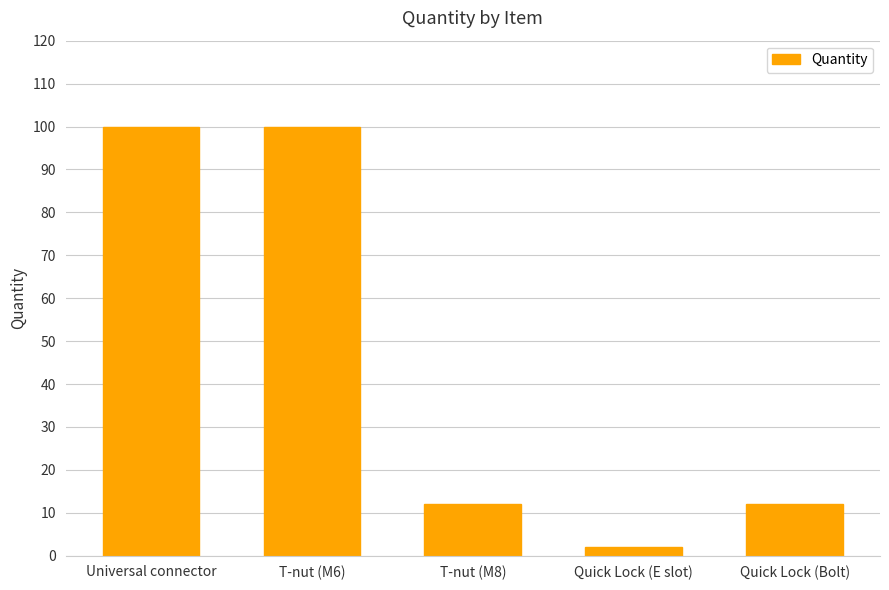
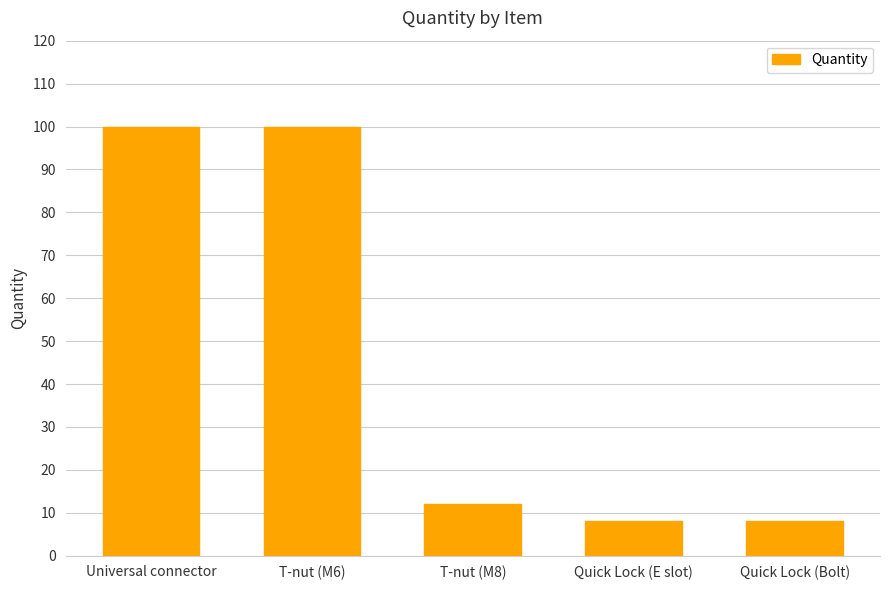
  {
    "Universal connector": 100,
    "T-nut (M6)": 100,
    "T-nut (M8)": 12,
-   "Quick Lock (E slot)": 2,
-   "Quick Lock (Bolt)": 12
+   "Quick Lock (E slot)": 8,
+   "Quick Lock (Bolt)": 8
  }
